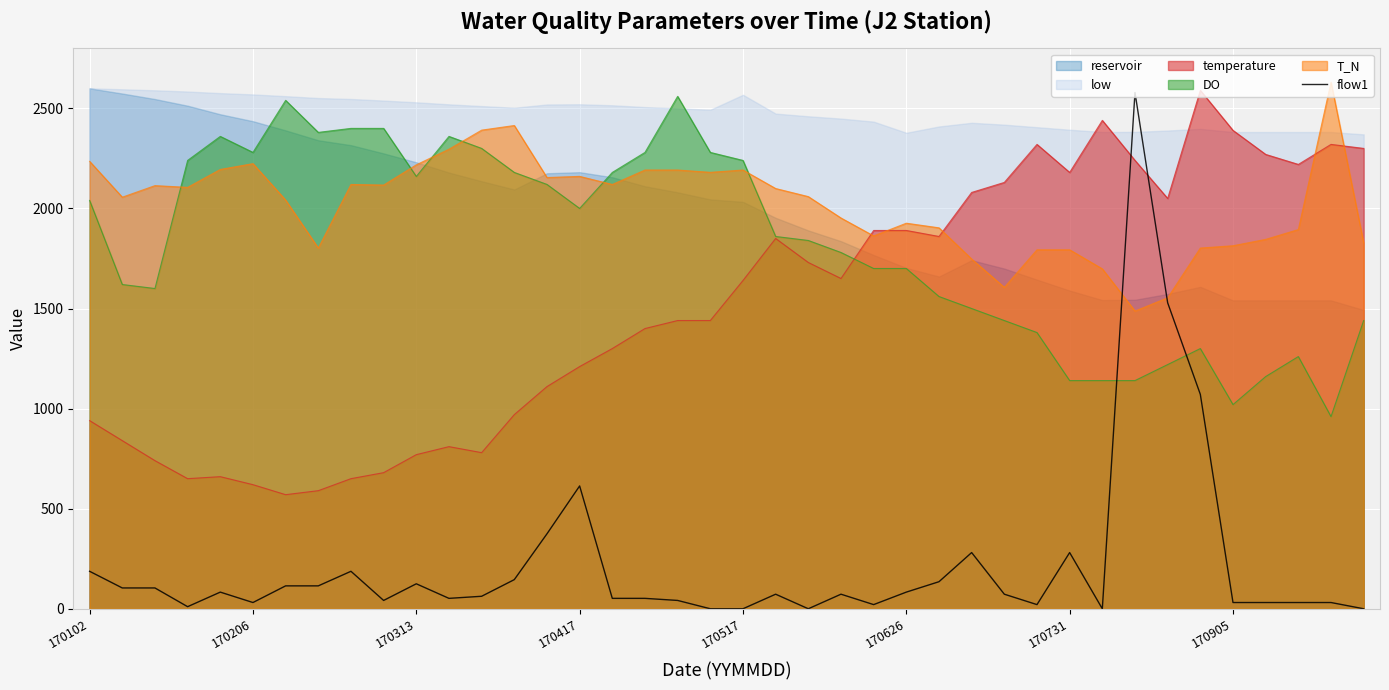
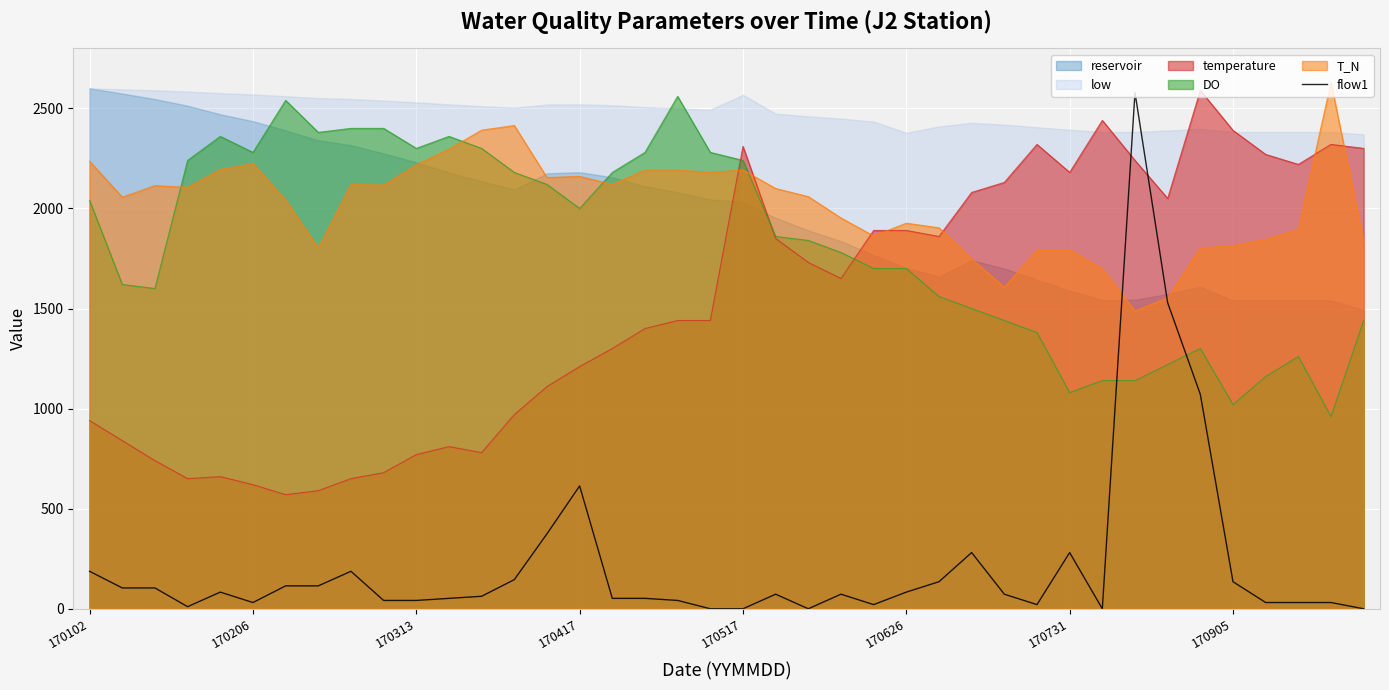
  {
    "temperature": {
      "170102": 940,
      "170206": 620,
      "170313": 770,
      "170417": 1210,
-     "170517": 1640,
+     "170517": 2310,
      "170626": 1890,
      "170731": 2180
    },
    "reservoir": {
      "170206": 2440,
      "170417": 2180,
      "170517": 2030,
      "170731": 1590,
      "170905": 1540
    },
    "DO": {
      "170102": 2040,
      "170206": 2280,
-     "170313": 2160,
+     "170313": 2300,
      "170417": 2000,
      "170517": 2240,
-     "170731": 1140,
+     "170731": 1080,
      "170905": 1020
    },
    "low": {
      "170206": 2570,
      "170313": 2530,
      "170417": 2520,
      "170517": 2570,
      "170626": 2380,
      "170731": 2390
    },
    "T_N": {
      "170102": 2240,
      "170206": 2220,
      "170417": 2160,
      "170517": 2190,
      "170626": 1930,
      "170731": 1790,
      "170905": 1810
    },
    "flow1": {
      "170102": 190,
      "170206": 30,
-     "170313": 120,
+     "170313": 40,
      "170417": 610,
      "170517": 0,
      "170626": 80,
      "170731": 280,
-     "170905": 30
+     "170905": 140
    }
  }
